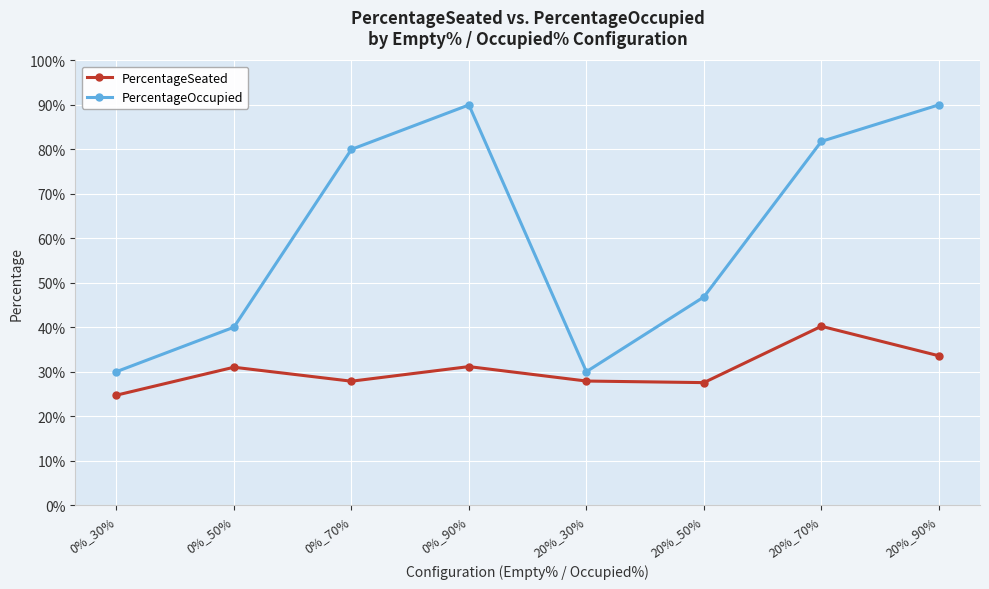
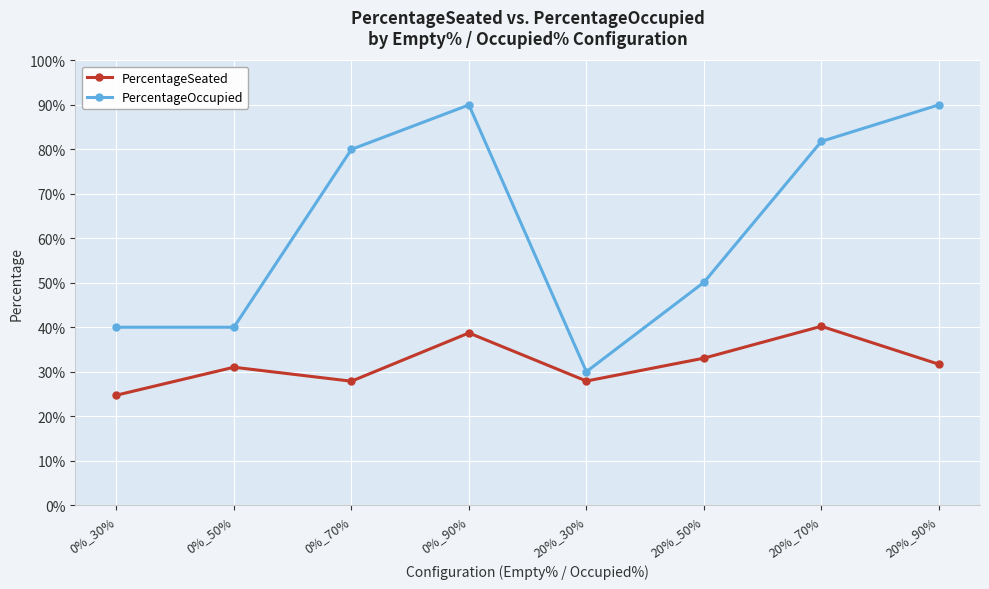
  {
    "PercentageSeated": {
      "0%_30%": "25%",
      "0%_50%": "31%",
      "0%_70%": "28%",
-     "0%_90%": "31%",
+     "0%_90%": "39%",
      "20%_30%": "28%",
-     "20%_50%": "28%",
+     "20%_50%": "33%",
      "20%_70%": "40%",
-     "20%_90%": "34%"
+     "20%_90%": "32%"
    },
    "PercentageOccupied": {
-     "0%_30%": "30%",
+     "0%_30%": "40%",
      "0%_50%": "40%",
      "0%_70%": "80%",
      "0%_90%": "90%",
      "20%_30%": "30%",
-     "20%_50%": "47%",
+     "20%_50%": "50%",
      "20%_70%": "82%",
      "20%_90%": "90%"
    }
  }
